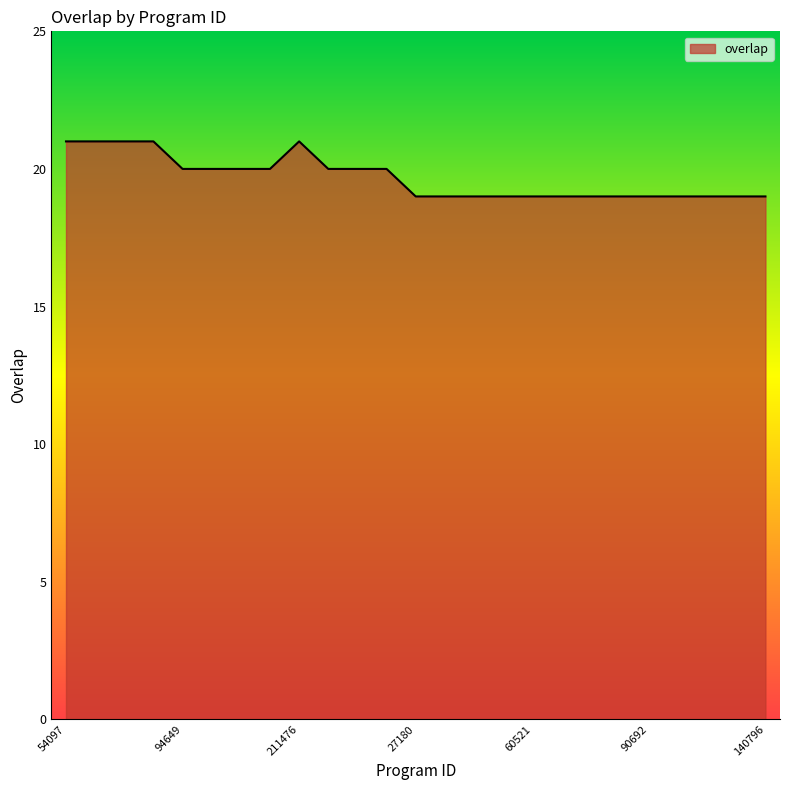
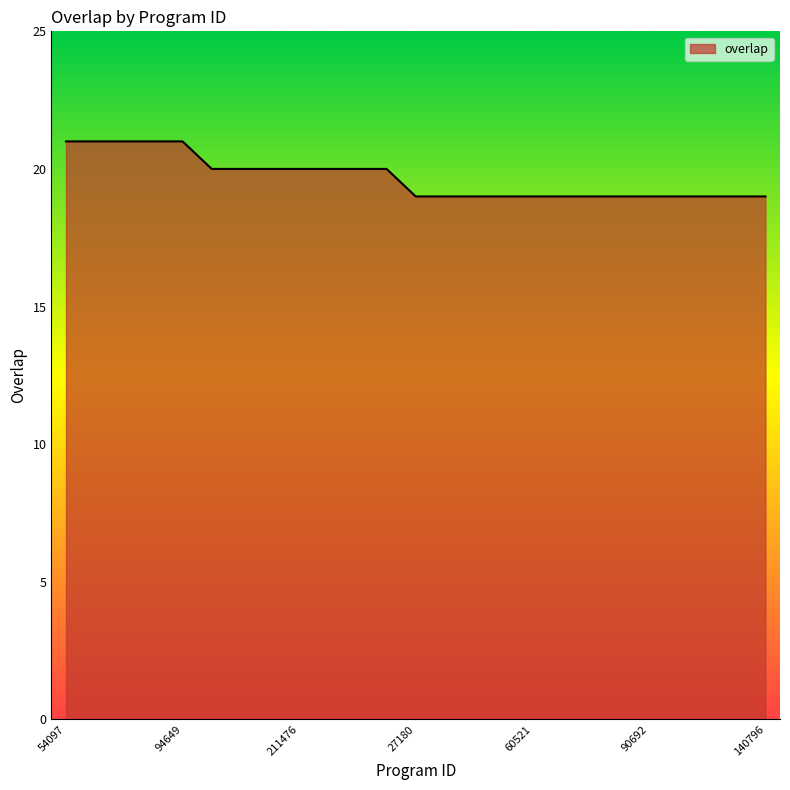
  {
    "54097": 21,
-   "94649": 20,
-   "211476": 21,
+   "94649": 21,
+   "211476": 20,
    "27180": 19,
    "60521": 19,
    "90692": 19,
    "140796": 19
  }
